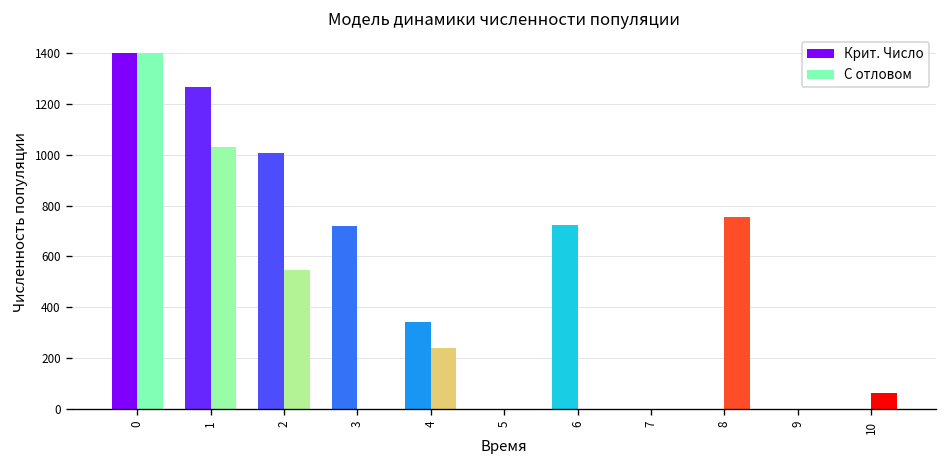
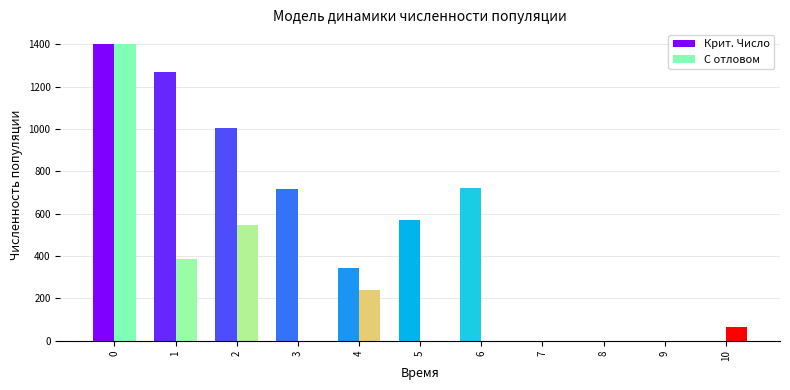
  {
    "Крит. Число": {
      "0": 1400,
      "1": 1270,
      "2": 1010,
      "3": 720,
      "4": 340,
-     "5": 0,
+     "5": 570,
      "6": 720,
      "7": 0,
      "8": 0,
      "9": 0,
      "10": 0
    },
    "С отловом": {
      "0": 1400,
-     "1": 1030,
+     "1": 390,
      "2": 550,
      "3": 0,
      "4": 240,
      "5": 0,
      "6": 0,
      "7": 0,
-     "8": 760,
+     "8": 0,
      "9": 0,
      "10": 60
    }
  }
